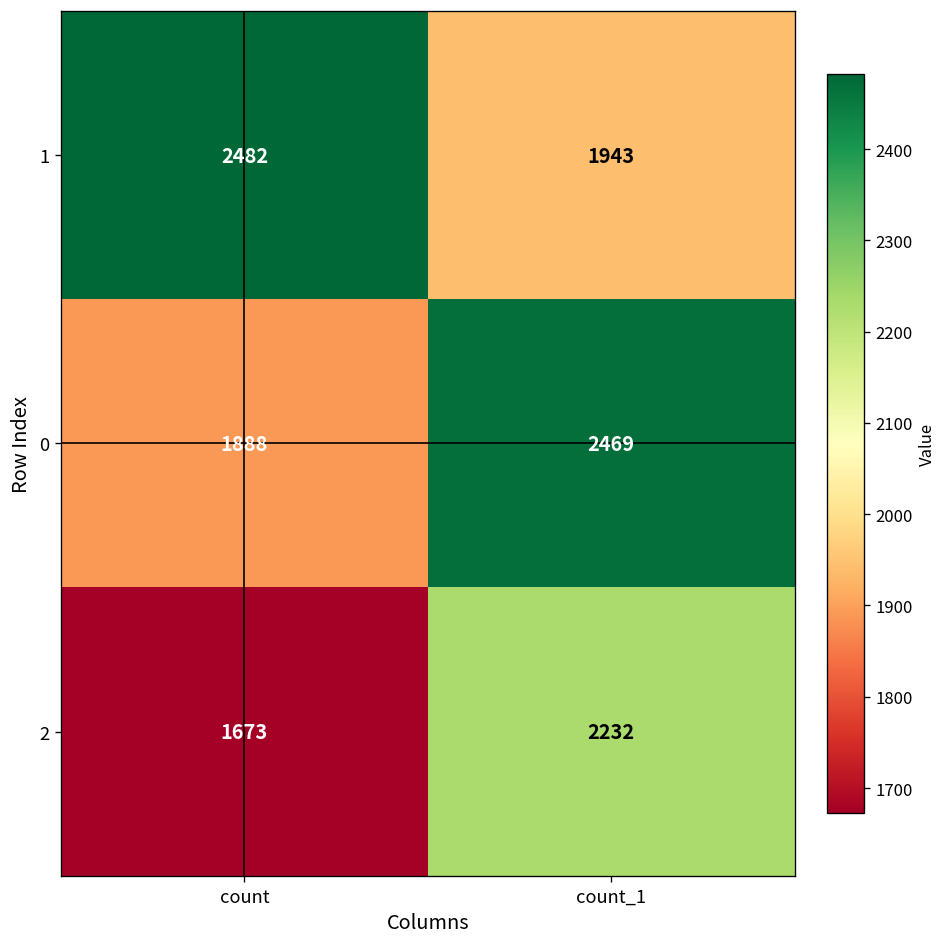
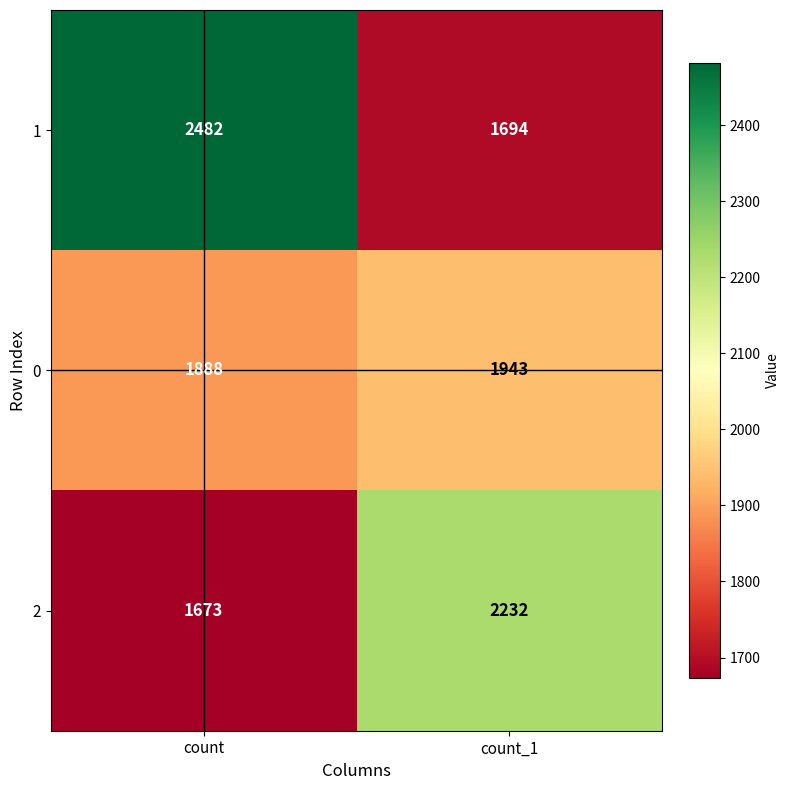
  {
    "1": {
      "count": 2482,
-     "count_1": 1943
+     "count_1": 1694
    },
    "0": {
      "count": 1888,
-     "count_1": 2469
+     "count_1": 1943
    },
    "2": {
      "count": 1673,
      "count_1": 2232
    }
  }
